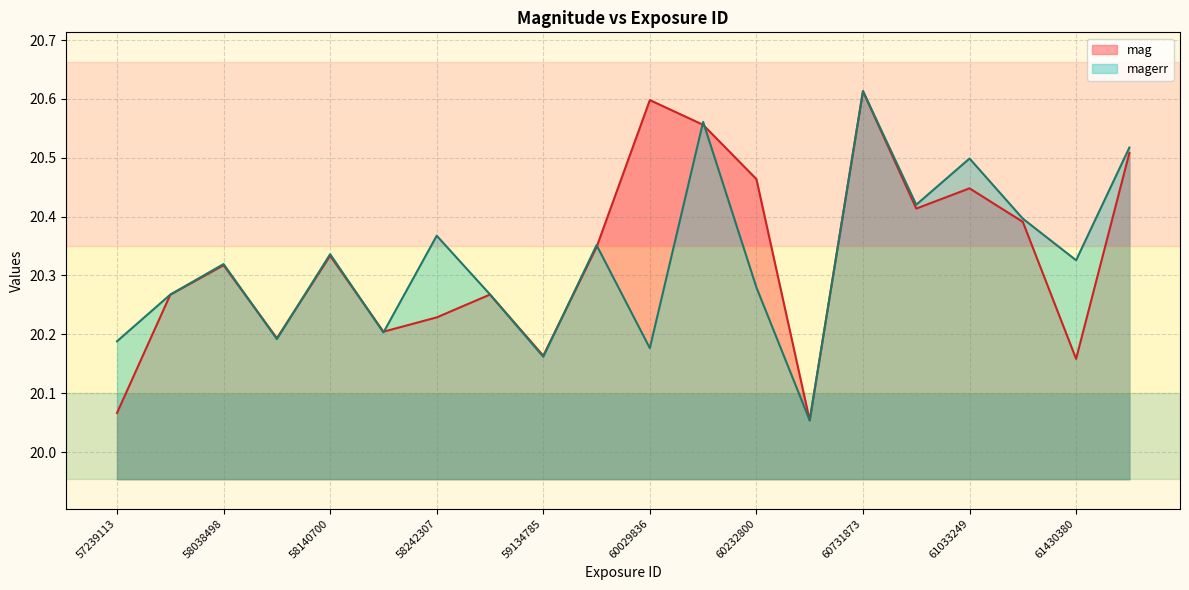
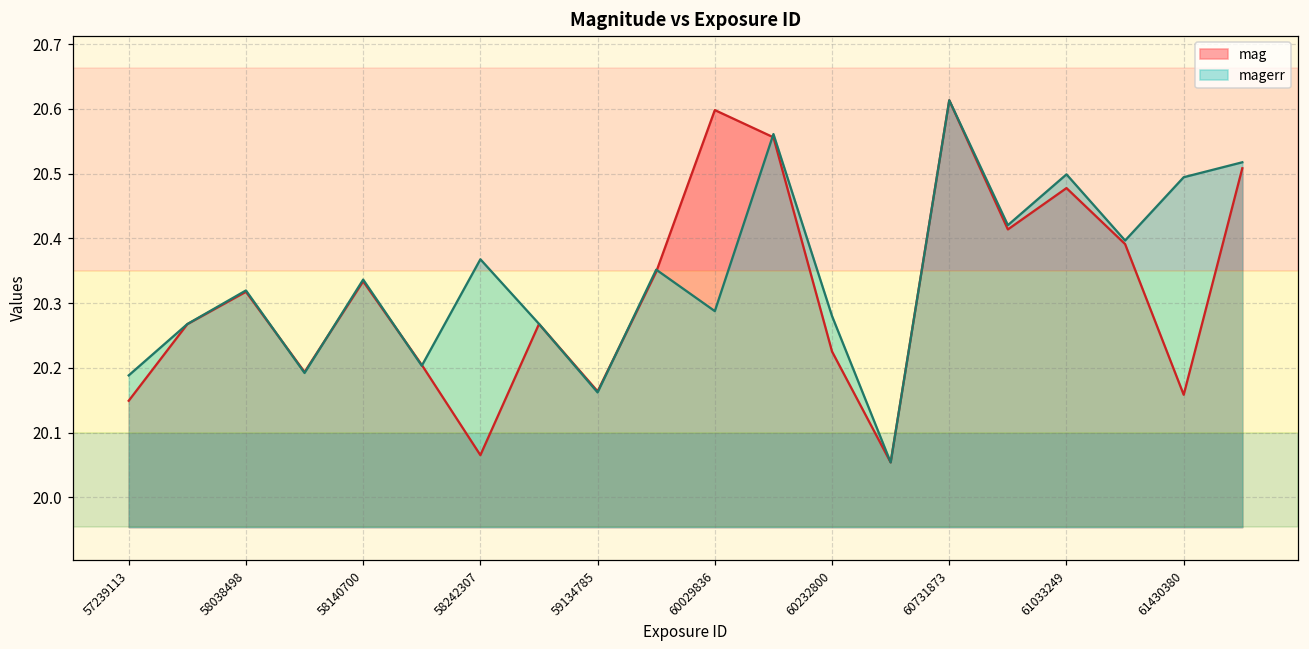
  {
    "mag": {
-     "57239113": 20.07,
-     "58242307": 20.23,
+     "57239113": 20.15,
+     "58242307": 20.07,
      "60029836": 20.60,
-     "60232800": 20.46,
-     "61033249": 20.45,
+     "60232800": 20.23,
+     "61033249": 20.48,
      "61430380": 20.16
    },
    "magerr": {
      "57239113": 20.19,
      "58242307": 20.37,
-     "60029836": 20.18,
+     "60029836": 20.29,
      "60232800": 20.28,
      "61033249": 20.50,
-     "61430380": 20.33
+     "61430380": 20.49
    }
  }
